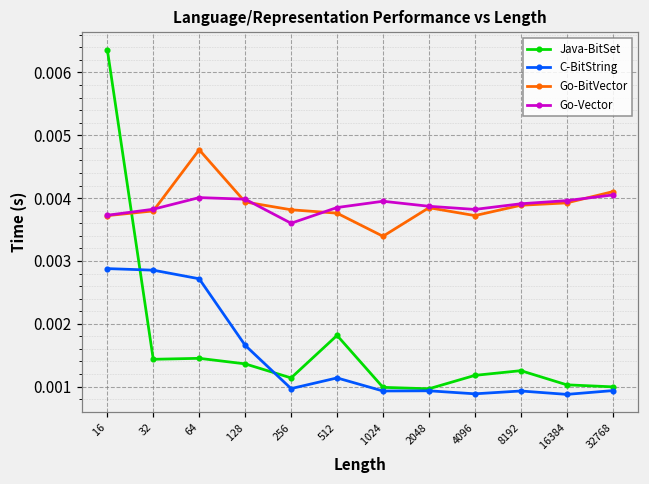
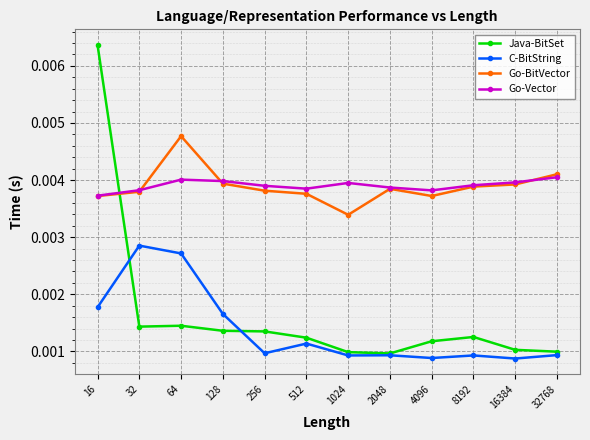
  {
    "Java-BitSet": {
      "16": 0.0064,
      "32": 0.0014,
      "64": 0.0015,
      "128": 0.0014,
-     "256": 0.0011,
-     "512": 0.0018,
+     "256": 0.0014,
+     "512": 0.0012,
      "1024": 0.0010,
      "4096": 0.0012,
      "8192": 0.0013,
      "16384": 0.0010,
      "32768": 0.0010
    },
    "C-BitString": {
-     "16": 0.0029,
+     "16": 0.0018,
      "32": 0.0029,
      "64": 0.0027,
      "128": 0.0017,
      "256": 0.0010,
      "512": 0.0011,
      "1024": 0.0009,
      "4096": 0.0009,
      "8192": 0.0009,
      "16384": 0.0009,
      "32768": 0.0009
    },
    "Go-BitVector": {
      "64": 0.0048,
      "256": 0.0038,
      "512": 0.0038,
      "1024": 0.0034,
      "4096": 0.0037,
      "32768": 0.0041
    },
    "Go-Vector": {
      "64": 0.0040,
-     "256": 0.0036,
+     "256": 0.0039,
      "512": 0.0039,
      "1024": 0.0040,
      "4096": 0.0038,
      "32768": 0.0041
    }
  }
